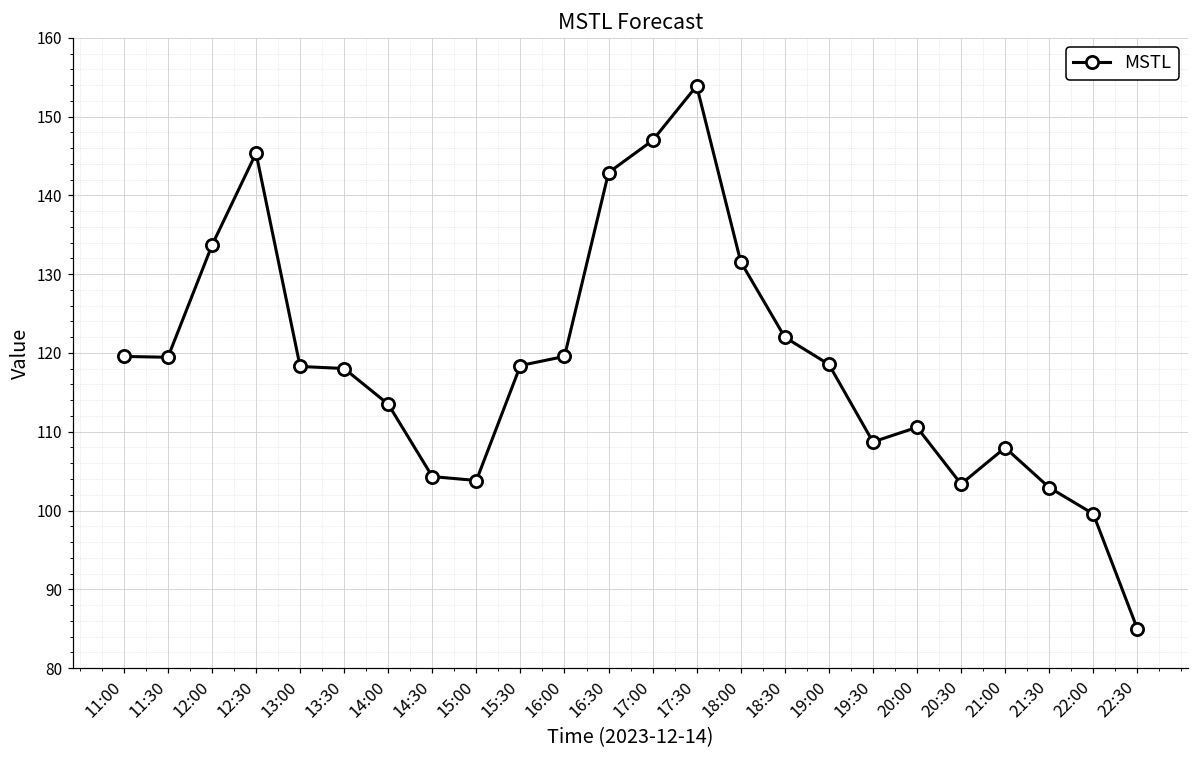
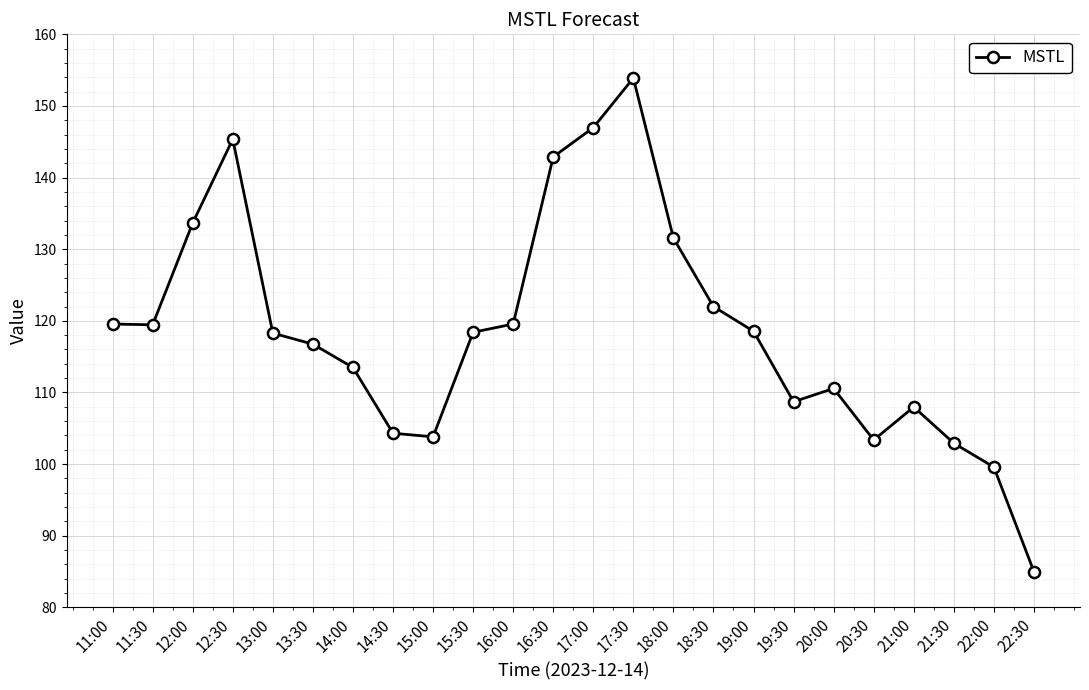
  {
    "11:00": 120,
    "11:30": 119,
    "12:00": 134,
    "12:30": 145,
    "13:00": 118,
-   "13:30": 118,
+   "13:30": 117,
    "14:00": 113,
    "14:30": 104,
    "15:00": 104,
    "15:30": 118,
    "16:00": 120,
    "16:30": 143,
    "17:00": 147,
    "17:30": 154,
    "18:00": 132,
    "18:30": 122,
    "19:00": 119,
    "19:30": 109,
    "20:00": 111,
    "20:30": 103,
    "21:00": 108,
    "21:30": 103,
    "22:00": 100,
    "22:30": 85
  }
